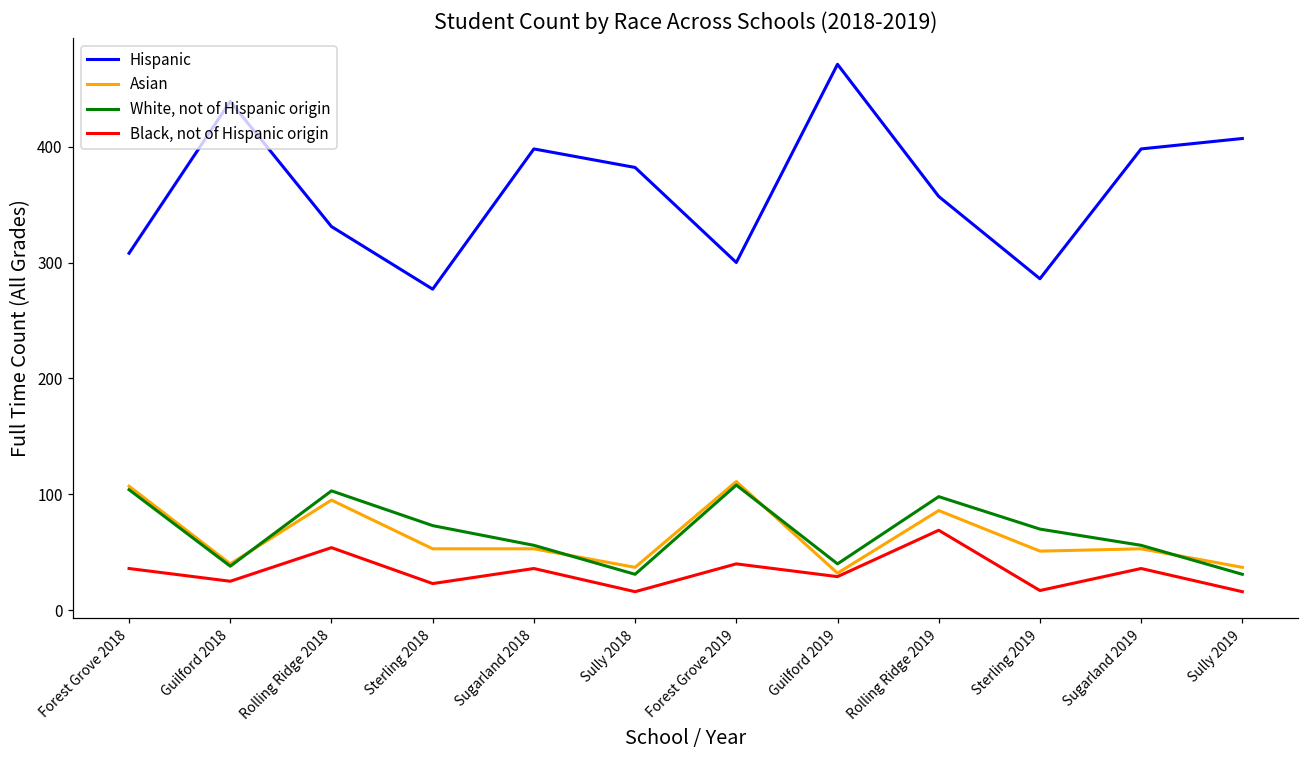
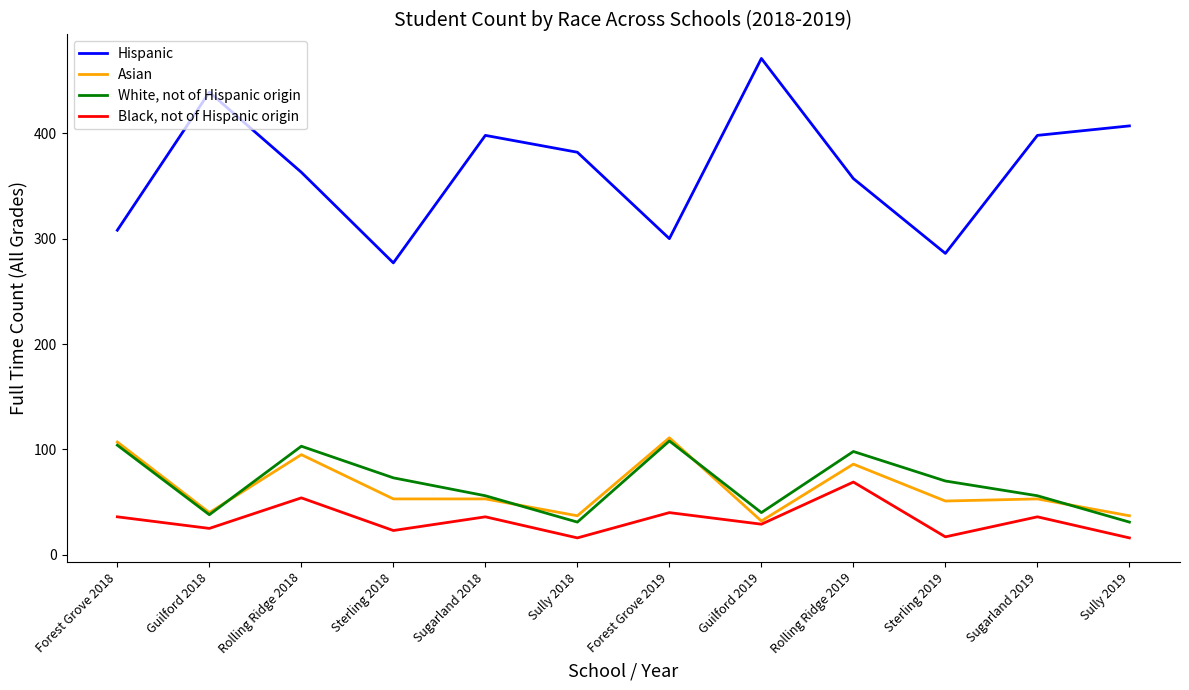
  {
    "Hispanic": {
      "Forest Grove 2018": 308,
-     "Rolling Ridge 2018": 331,
+     "Rolling Ridge 2018": 363,
      "Sterling 2018": 277,
      "Sugarland 2018": 398,
      "Sully 2018": 382,
      "Forest Grove 2019": 300,
      "Guilford 2019": 471,
      "Rolling Ridge 2019": 357,
      "Sterling 2019": 286,
      "Sugarland 2019": 398,
      "Sully 2019": 407
    },
    "Asian": {
      "Forest Grove 2018": 107,
      "Rolling Ridge 2018": 95,
      "Sterling 2018": 53,
      "Sugarland 2018": 53,
      "Sully 2018": 37,
      "Forest Grove 2019": 111,
      "Guilford 2019": 32,
      "Rolling Ridge 2019": 86,
      "Sterling 2019": 51,
      "Sugarland 2019": 53,
      "Sully 2019": 37
    },
    "White, not of Hispanic origin": {
      "Forest Grove 2018": 104,
      "Rolling Ridge 2018": 103,
      "Sterling 2018": 73,
      "Sugarland 2018": 56,
      "Sully 2018": 31,
      "Forest Grove 2019": 108,
      "Guilford 2019": 40,
      "Rolling Ridge 2019": 98,
      "Sterling 2019": 70,
      "Sugarland 2019": 56,
      "Sully 2019": 31
    },
    "Black, not of Hispanic origin": {
      "Forest Grove 2018": 36,
      "Guilford 2018": 25,
      "Rolling Ridge 2018": 54,
      "Sterling 2018": 23,
      "Sugarland 2018": 36,
      "Sully 2018": 16,
      "Forest Grove 2019": 40,
      "Guilford 2019": 29,
      "Rolling Ridge 2019": 69,
      "Sterling 2019": 17,
      "Sugarland 2019": 36,
      "Sully 2019": 16
    }
  }
